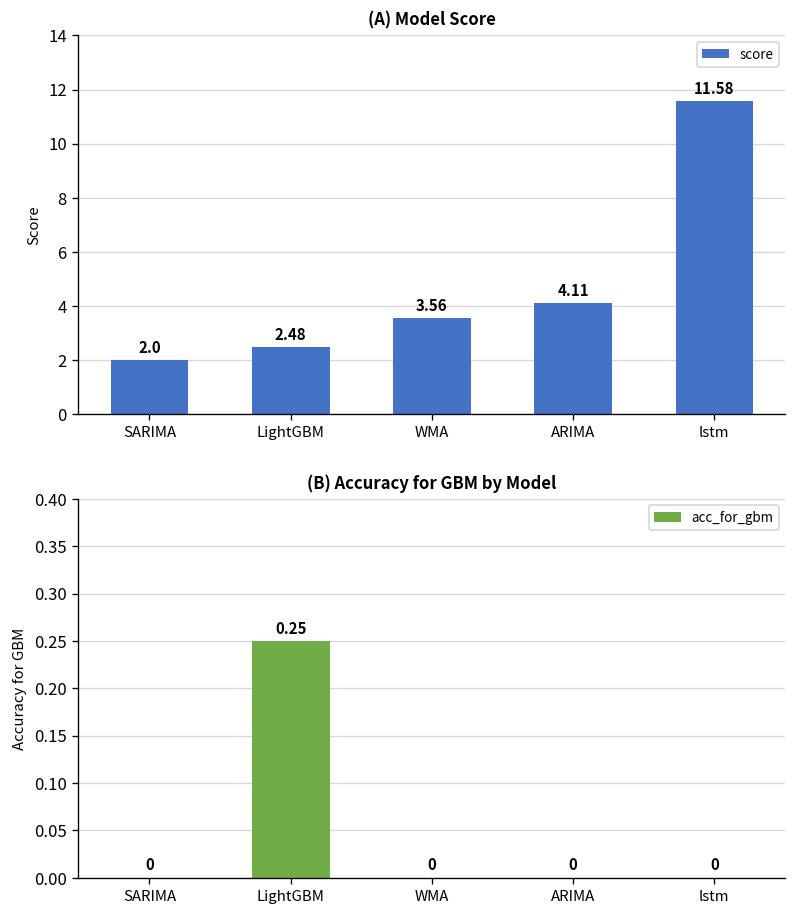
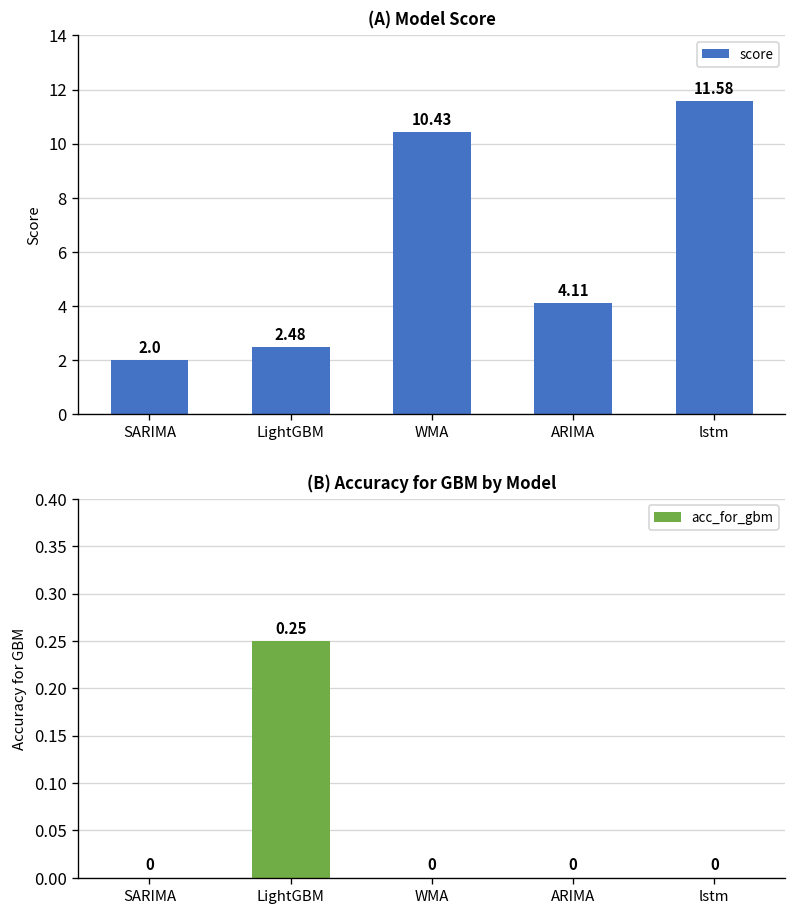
  {
    "(A) Model Score": {
      "SARIMA": 2.0,
      "LightGBM": 2.48,
-     "WMA": 3.56,
+     "WMA": 10.43,
      "ARIMA": 4.11,
      "lstm": 11.58
    },
    "(B) Accuracy for GBM by Model": {
      "SARIMA": 0,
      "LightGBM": 0.25,
      "WMA": 0,
      "ARIMA": 0,
      "lstm": 0
    }
  }
